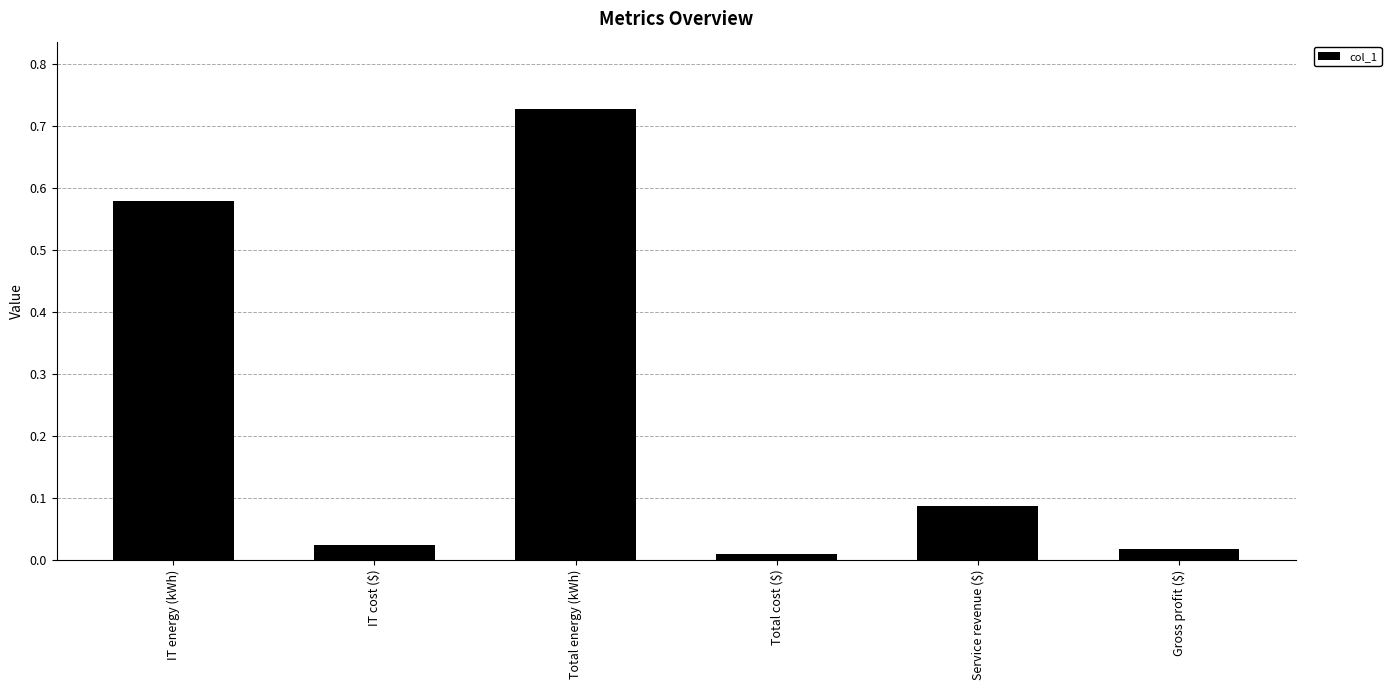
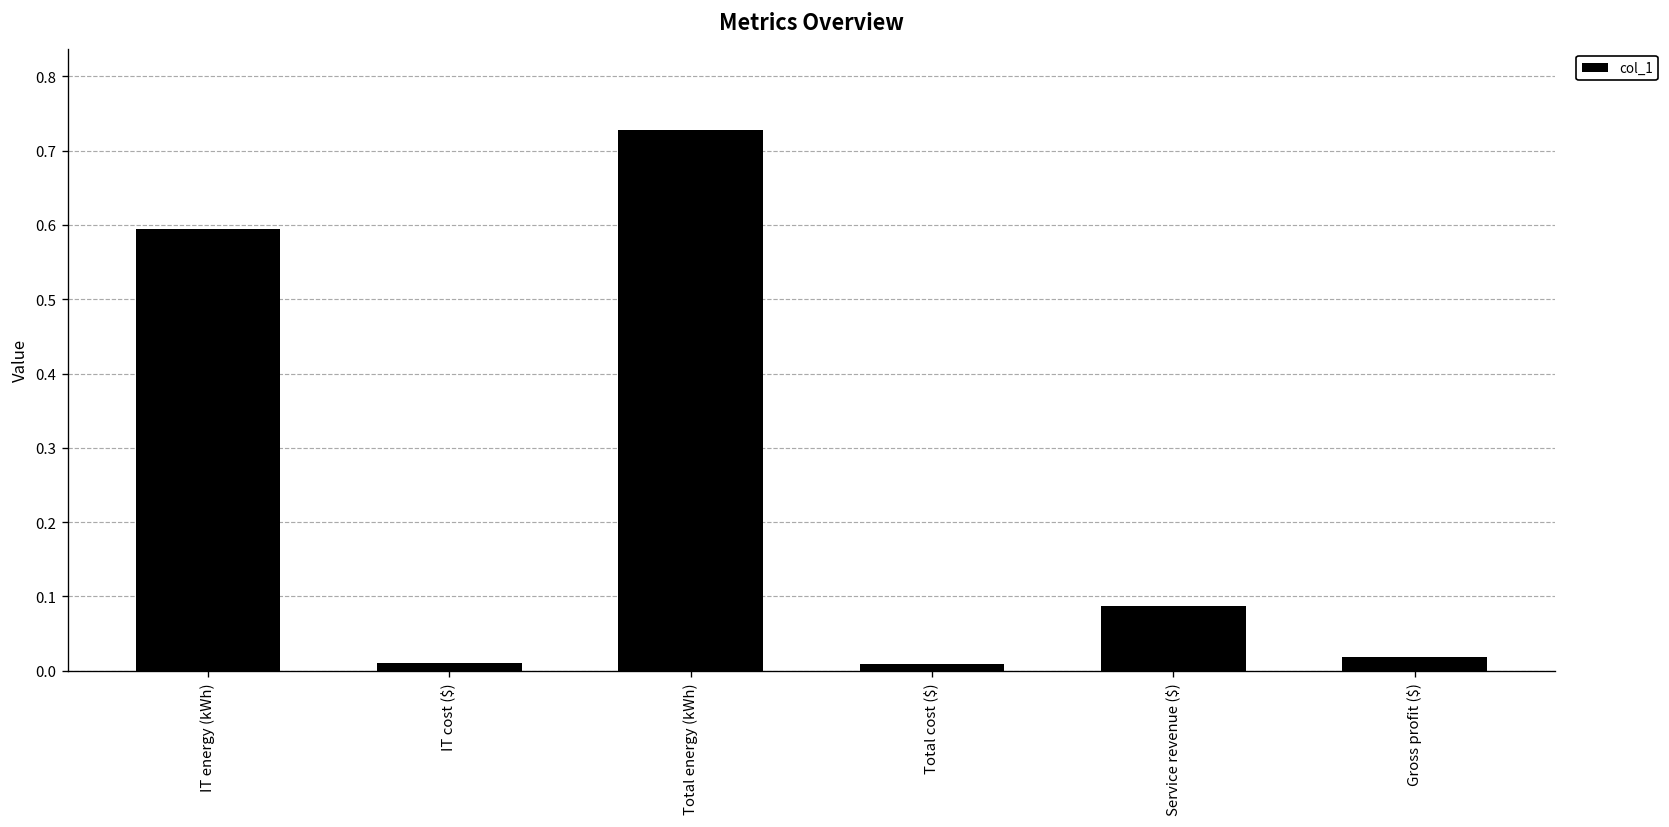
  {
-   "IT energy (kWh)": 0.58,
-   "IT cost ($)": 0.02,
+   "IT energy (kWh)": 0.59,
+   "IT cost ($)": 0.01,
    "Total energy (kWh)": 0.73,
    "Total cost ($)": 0.01,
    "Service revenue ($)": 0.09,
    "Gross profit ($)": 0.02
  }
